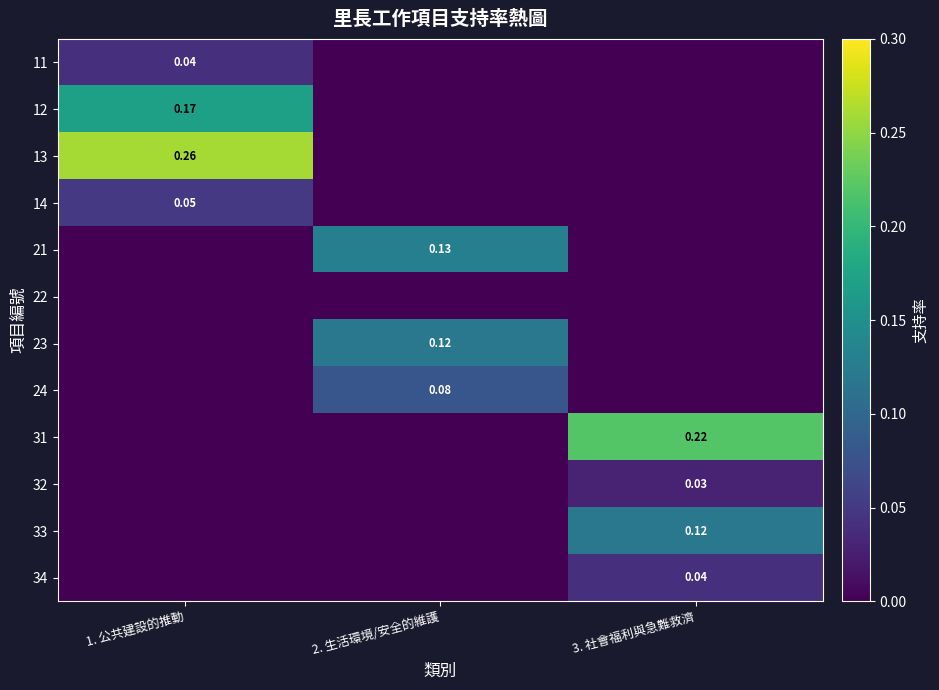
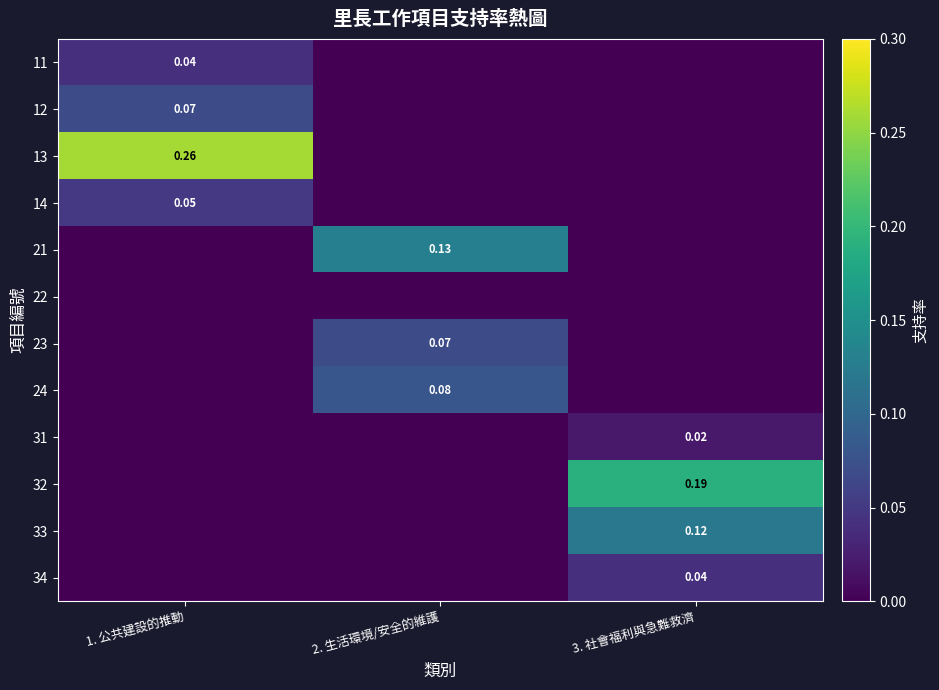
  {
    "11": {
      "1. 公共建設的推動": 0.04
    },
    "12": {
-     "1. 公共建設的推動": 0.17
+     "1. 公共建設的推動": 0.07
    },
    "13": {
      "1. 公共建設的推動": 0.26
    },
    "14": {
      "1. 公共建設的推動": 0.05
    },
    "21": {
      "2. 生活環境/安全的維護": 0.13
    },
    "23": {
-     "2. 生活環境/安全的維護": 0.12
+     "2. 生活環境/安全的維護": 0.07
    },
    "24": {
      "2. 生活環境/安全的維護": 0.08
    },
    "31": {
-     "3. 社會福利與急難救濟": 0.22
+     "3. 社會福利與急難救濟": 0.02
    },
    "32": {
-     "3. 社會福利與急難救濟": 0.03
+     "3. 社會福利與急難救濟": 0.19
    },
    "33": {
      "3. 社會福利與急難救濟": 0.12
    },
    "34": {
      "3. 社會福利與急難救濟": 0.04
    }
  }
